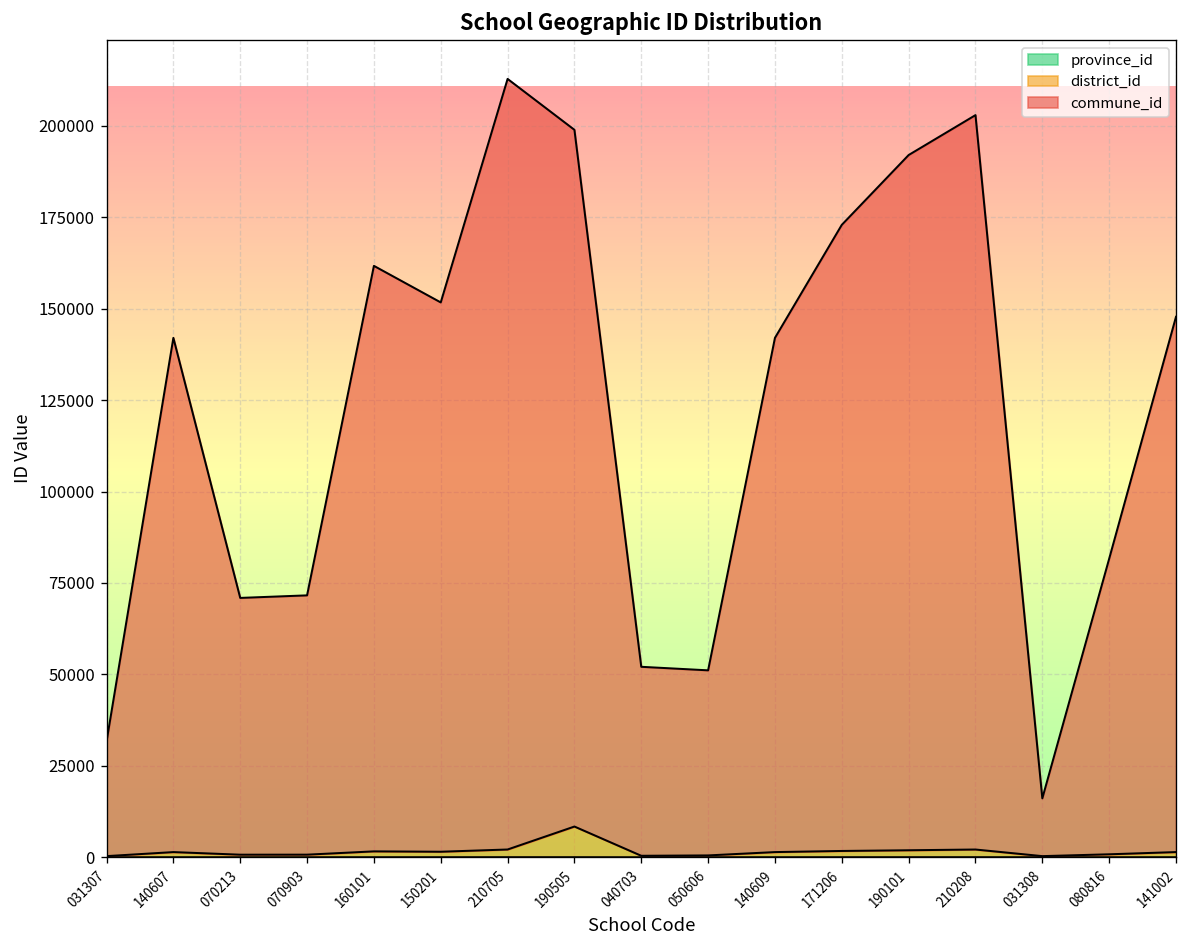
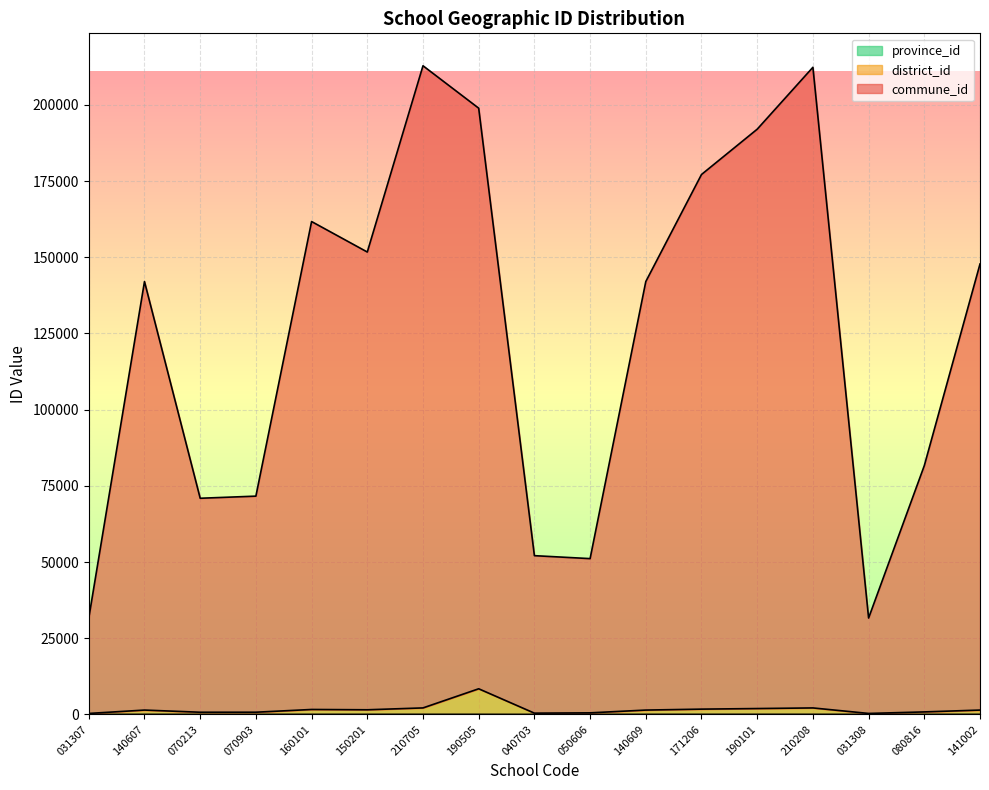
  {
    "province_id": {
      "140607": 0,
      "160101": 0,
      "150201": 0,
      "210705": 0,
      "190505": 0,
      "140609": 0,
      "171206": 0,
      "190101": 0,
      "210208": 0,
      "141002": 0
    },
    "district_id": {
      "140607": 1000,
      "160101": 2000,
      "150201": 2000,
      "210705": 2000,
      "190505": 8000,
      "140609": 1000,
      "171206": 2000,
      "190101": 2000,
      "210208": 2000,
      "141002": 1000
    },
    "commune_id": {
      "031307": 31000,
      "140607": 141000,
      "070213": 70000,
      "070903": 71000,
      "160101": 160000,
      "150201": 150000,
      "210705": 211000,
      "190505": 191000,
      "040703": 52000,
      "050606": 51000,
      "140609": 141000,
-     "171206": 171000,
+     "171206": 175000,
      "190101": 190000,
-     "210208": 201000,
-     "031308": 16000,
+     "210208": 210000,
+     "031308": 31000,
      "080816": 81000,
      "141002": 146000
    }
  }
